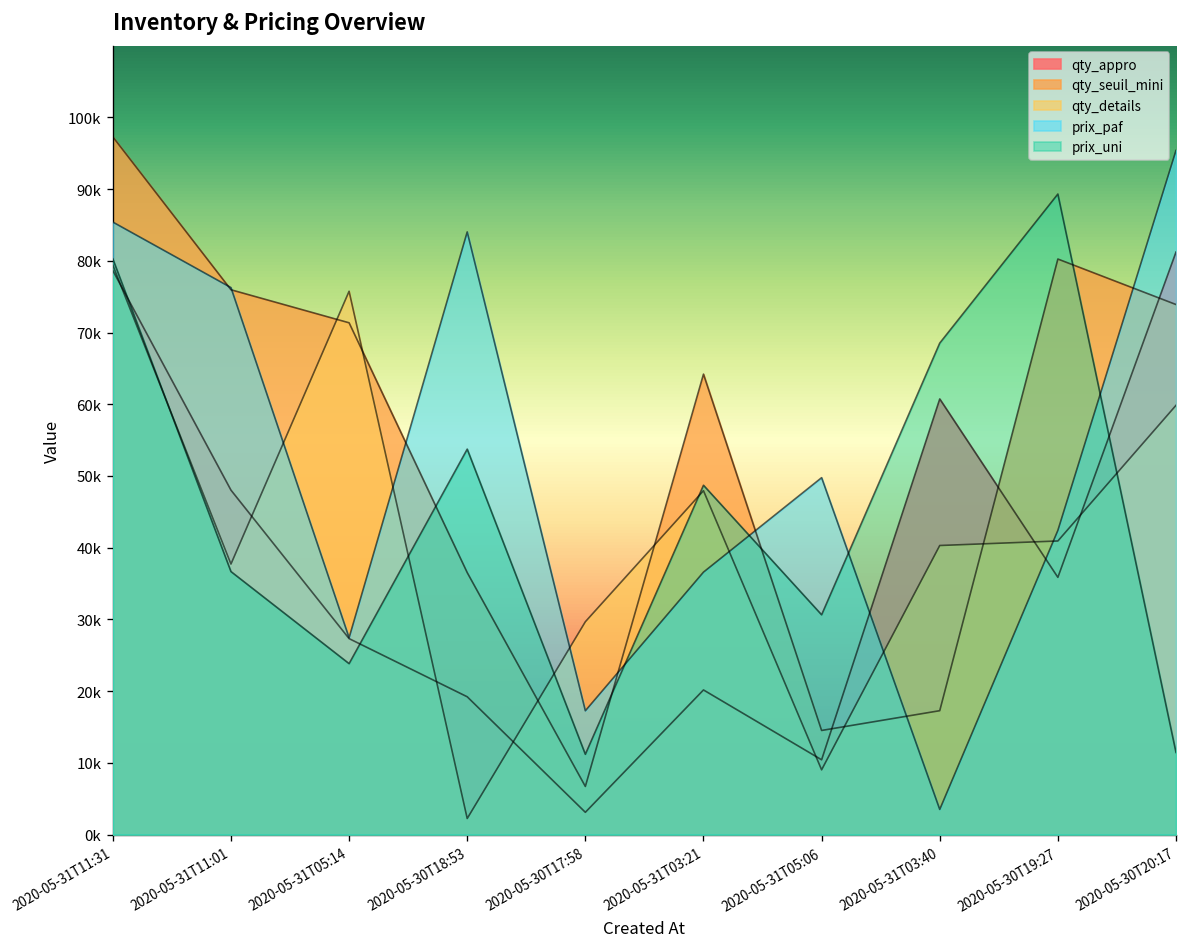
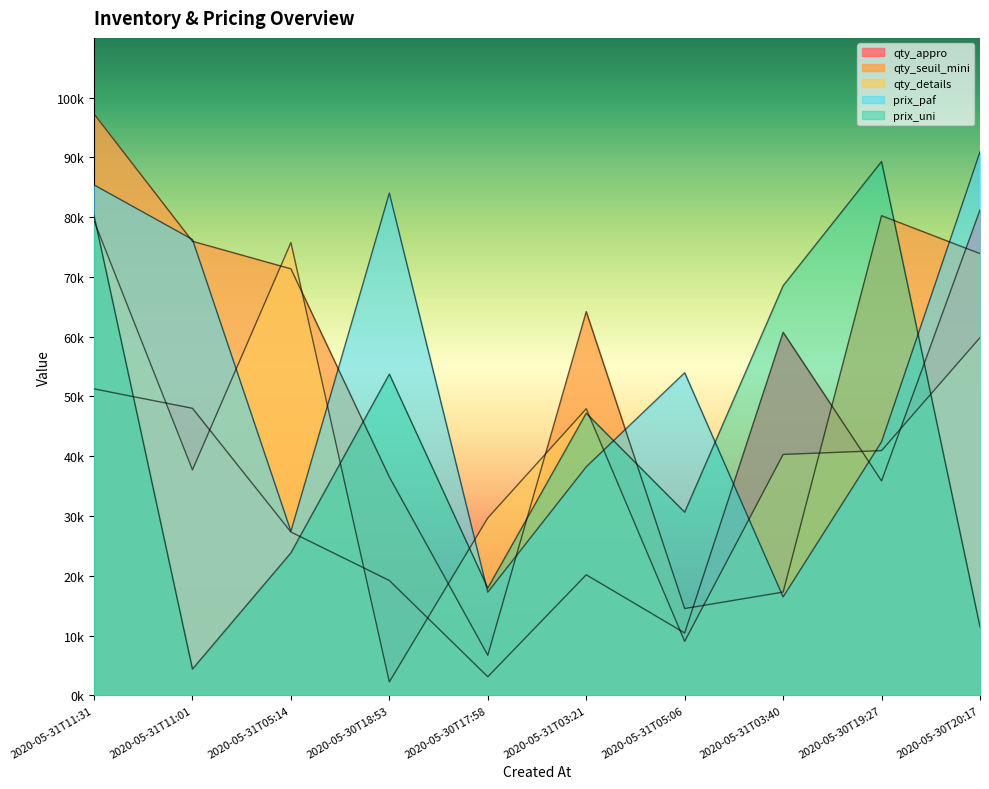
  {
    "qty_appro": {
-     "2020-05-31T11:31": 79000,
+     "2020-05-31T11:31": 51000,
      "2020-05-31T11:01": 48000,
      "2020-05-30T18:53": 19000,
      "2020-05-30T17:58": 3000,
      "2020-05-31T03:21": 20000,
      "2020-05-31T05:06": 10000,
      "2020-05-31T03:40": 61000,
      "2020-05-30T19:27": 36000,
      "2020-05-30T20:17": 81000
    },
    "prix_paf": {
      "2020-05-31T11:31": 85000,
      "2020-05-30T18:53": 84000,
      "2020-05-30T17:58": 17000,
-     "2020-05-31T03:21": 37000,
-     "2020-05-31T05:06": 50000,
-     "2020-05-31T03:40": 4000,
+     "2020-05-31T03:21": 38000,
+     "2020-05-31T05:06": 54000,
+     "2020-05-31T03:40": 16000,
      "2020-05-30T19:27": 42000,
-     "2020-05-30T20:17": 95000
+     "2020-05-30T20:17": 91000
    },
    "prix_uni": {
      "2020-05-31T11:31": 80000,
-     "2020-05-31T11:01": 37000,
+     "2020-05-31T11:01": 4000,
      "2020-05-31T05:14": 24000,
      "2020-05-30T18:53": 54000,
-     "2020-05-30T17:58": 11000,
-     "2020-05-31T03:21": 49000,
+     "2020-05-30T17:58": 18000,
+     "2020-05-31T03:21": 47000,
      "2020-05-31T05:06": 31000,
      "2020-05-31T03:40": 69000,
      "2020-05-30T19:27": 89000,
      "2020-05-30T20:17": 11000
    }
  }
